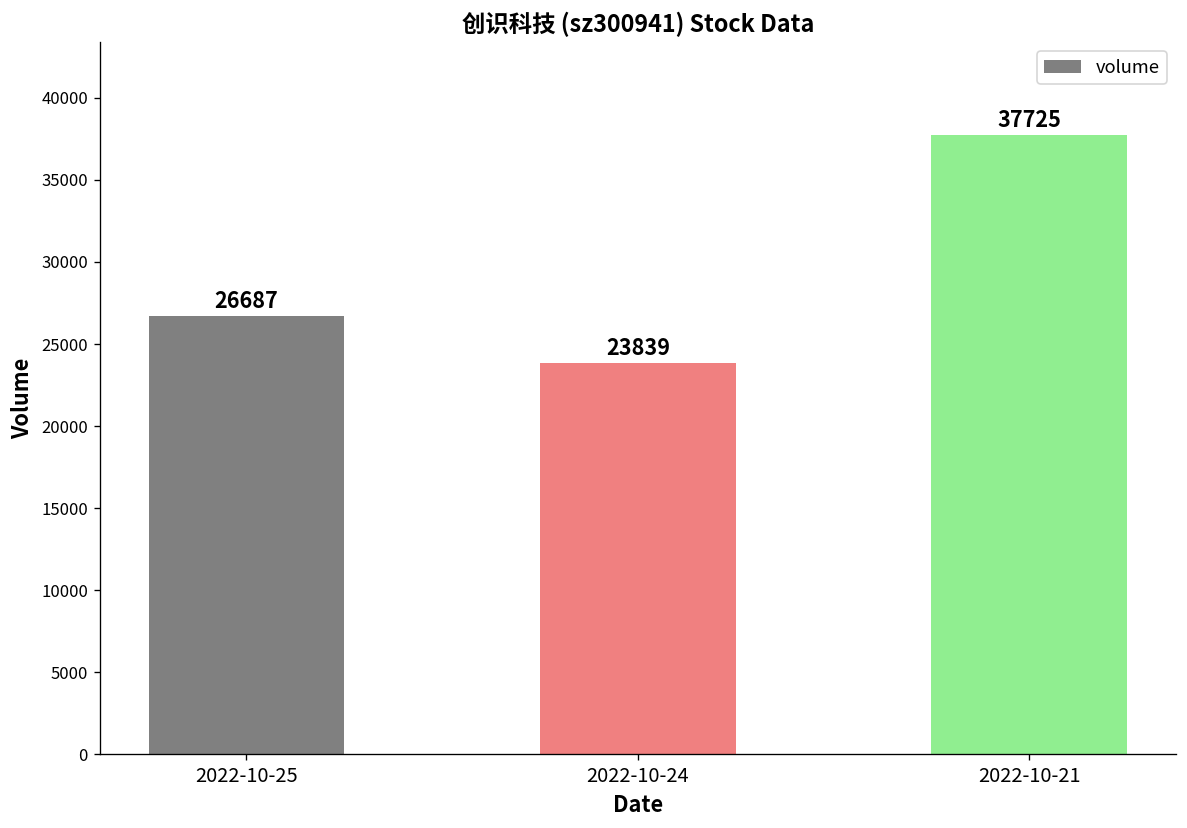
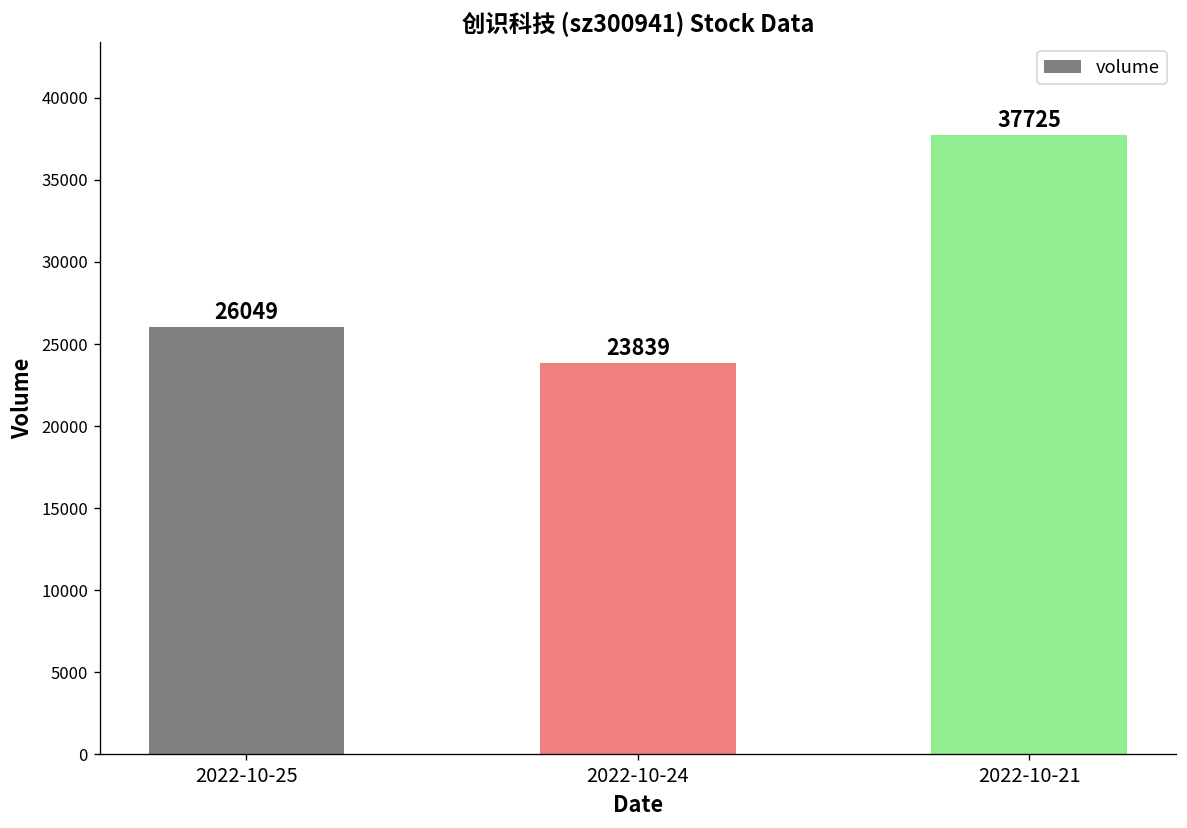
  {
-   "2022-10-25": 26687,
+   "2022-10-25": 26049,
    "2022-10-24": 23839,
    "2022-10-21": 37725
  }
